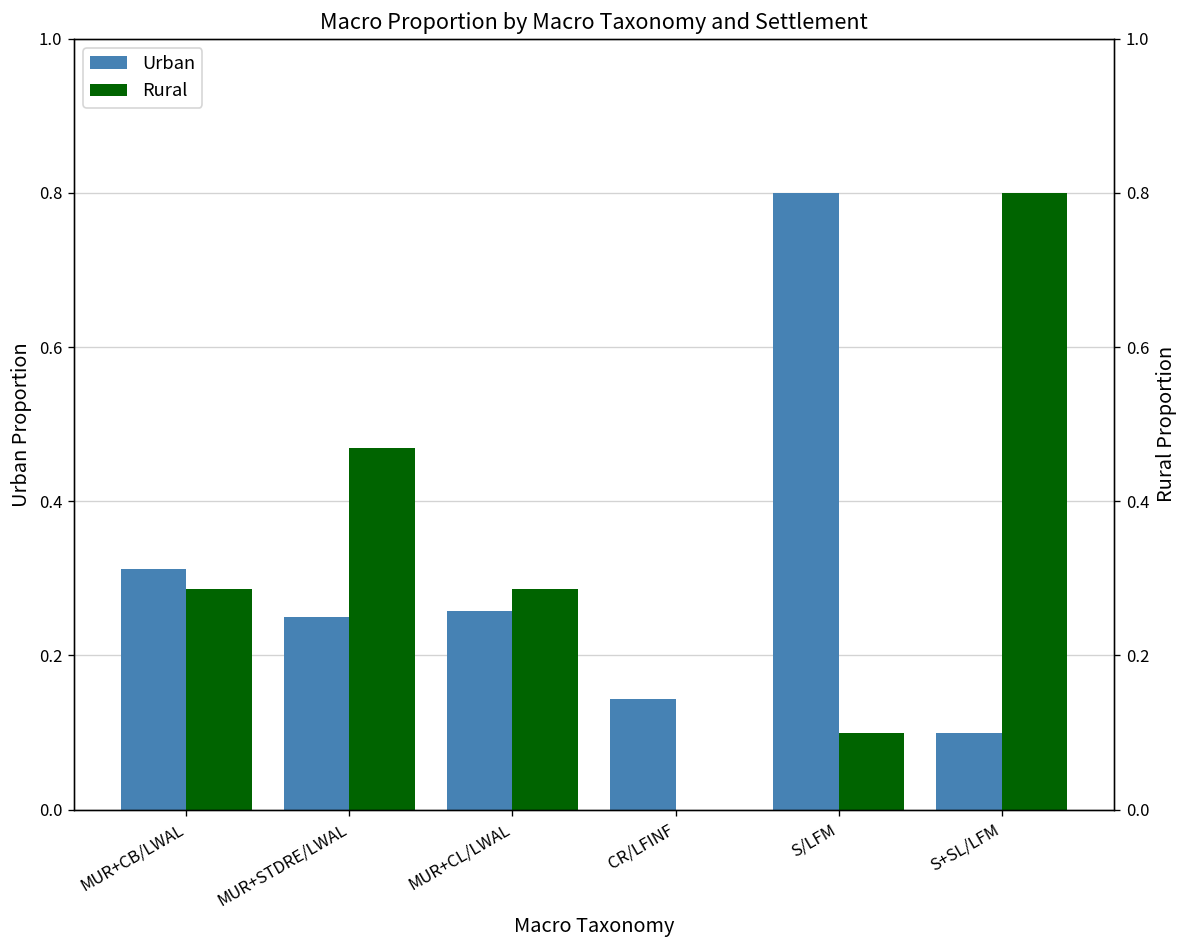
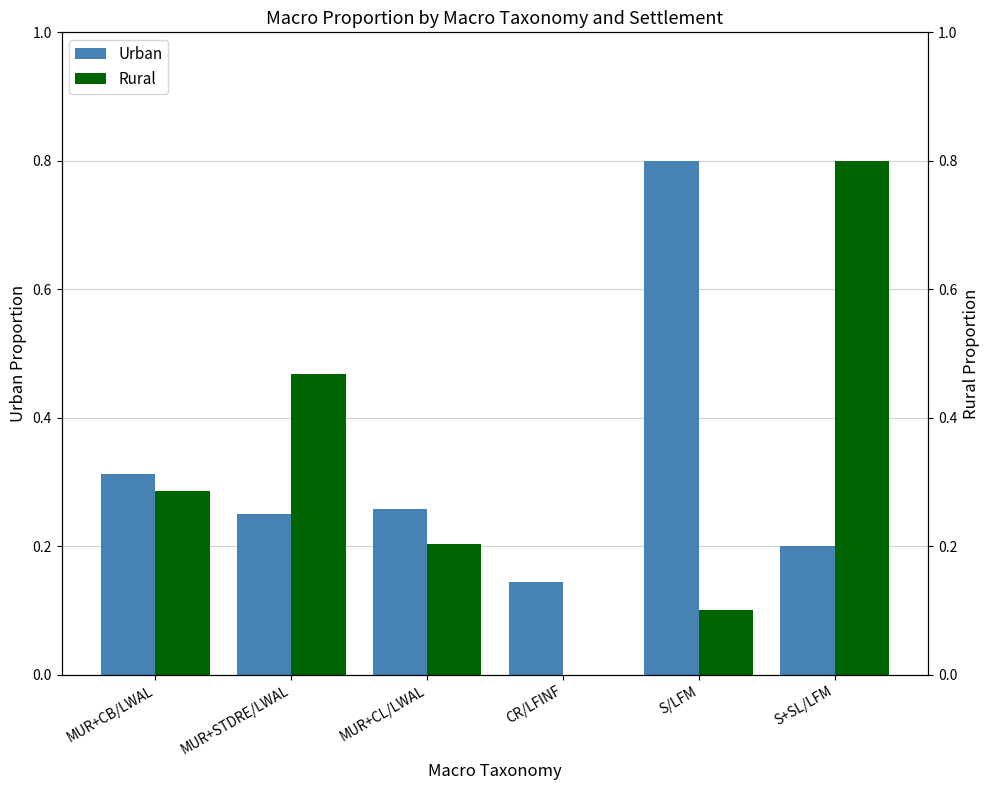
  {
    "Urban": {
      "MUR+CB/LWAL": 0.31,
      "MUR+STDRE/LWAL": 0.25,
      "MUR+CL/LWAL": 0.26,
      "CR/LFINF": 0.14,
      "S/LFM": 0.8,
-     "S+SL/LFM": 0.1
+     "S+SL/LFM": 0.2
    },
    "Rural": {
      "MUR+CB/LWAL": 0.29,
      "MUR+STDRE/LWAL": 0.47,
-     "MUR+CL/LWAL": 0.29,
+     "MUR+CL/LWAL": 0.20,
      "CR/LFINF": 0.00,
      "S/LFM": 0.10,
      "S+SL/LFM": 0.80
    }
  }
